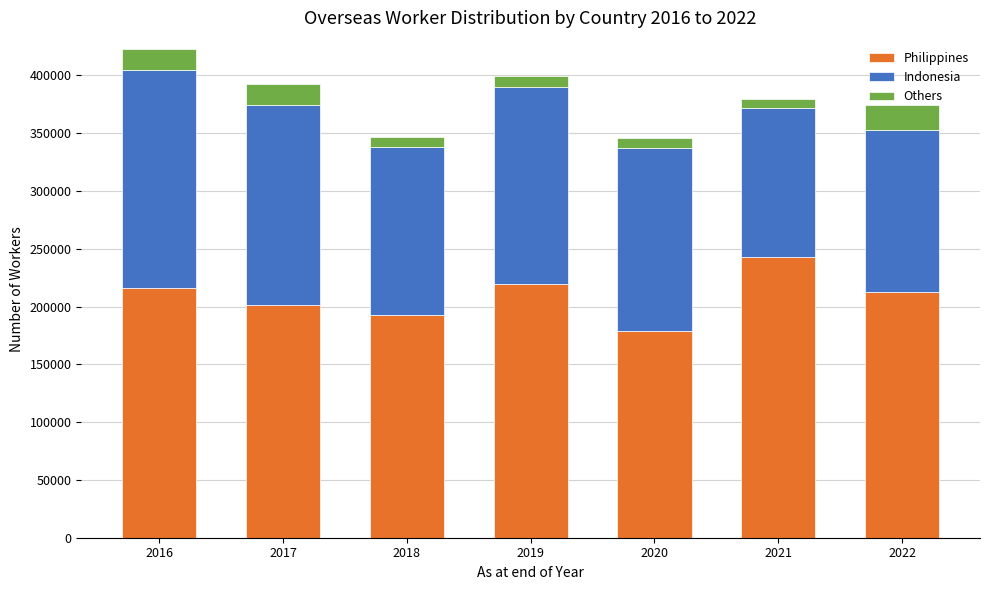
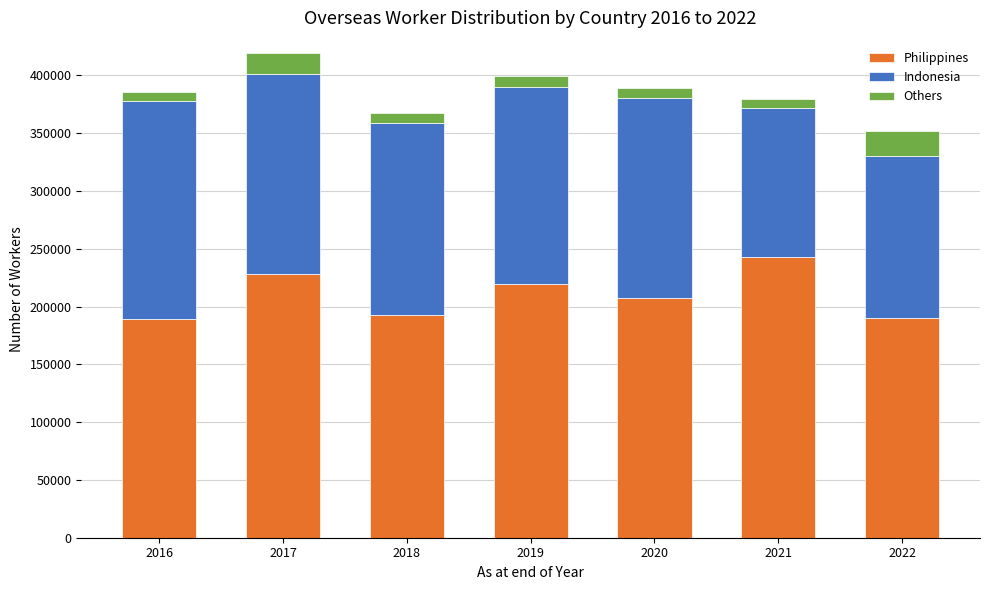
  {
    "Philippines": {
-     "2016": 216000,
-     "2017": 201000,
+     "2016": 189000,
+     "2017": 228000,
      "2018": 193000,
      "2019": 219000,
-     "2020": 179000,
+     "2020": 207000,
      "2021": 243000,
-     "2022": 213000
+     "2022": 190000
    },
    "Indonesia": {
      "2016": 188000,
      "2017": 173000,
-     "2018": 145000,
+     "2018": 166000,
      "2019": 171000,
-     "2020": 158000,
+     "2020": 173000,
      "2021": 128000,
      "2022": 140000
    },
    "Others": {
-     "2016": 18000,
+     "2016": 8000,
      "2017": 18000,
      "2018": 9000,
      "2019": 9000,
      "2020": 9000,
      "2021": 8000,
      "2022": 22000
    }
  }
